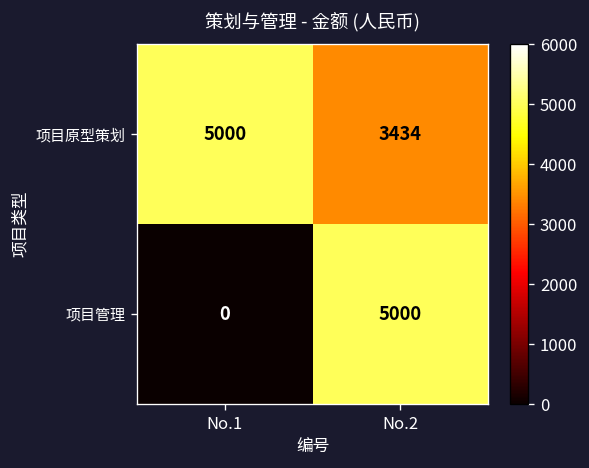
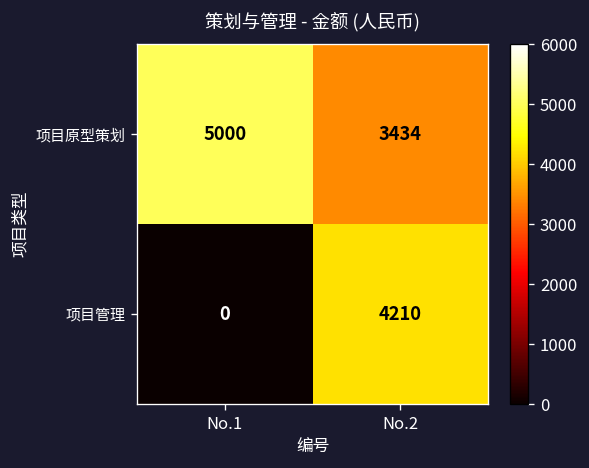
  {
    "项目原型策划": {
      "No.1": 5000,
      "No.2": 3434
    },
    "项目管理": {
      "No.1": 0,
-     "No.2": 5000
+     "No.2": 4210
    }
  }
